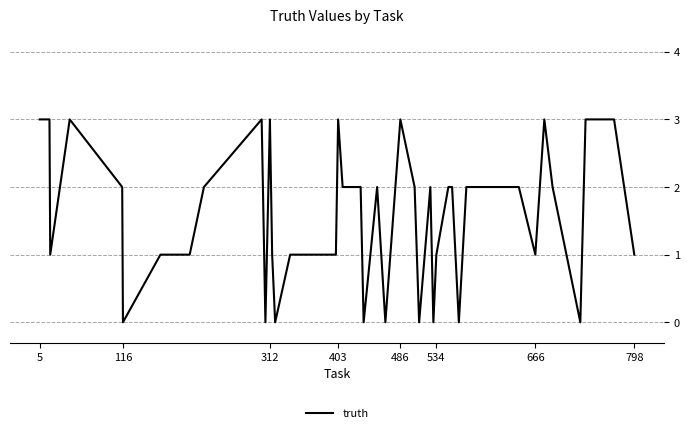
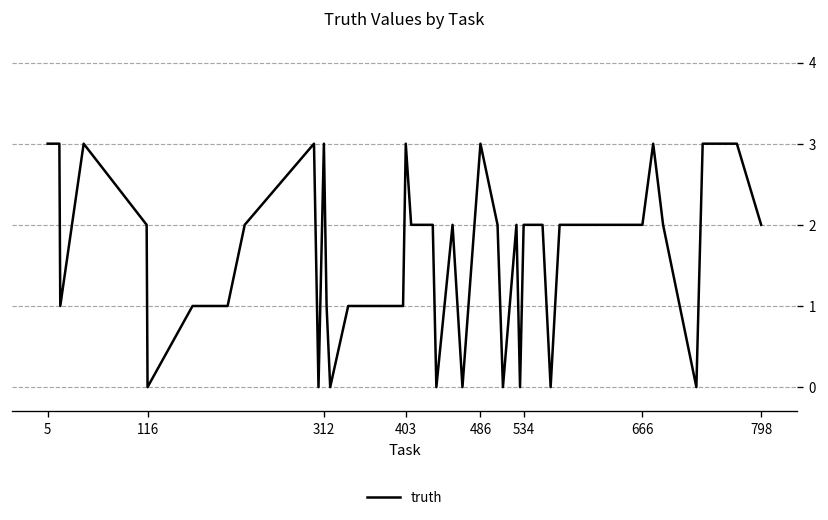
  {
    "5": 3,
    "116": 0,
    "312": 3,
    "403": 3,
    "486": 3,
-   "534": 1,
-   "666": 1,
-   "798": 1
+   "534": 2,
+   "666": 2,
+   "798": 2
  }
